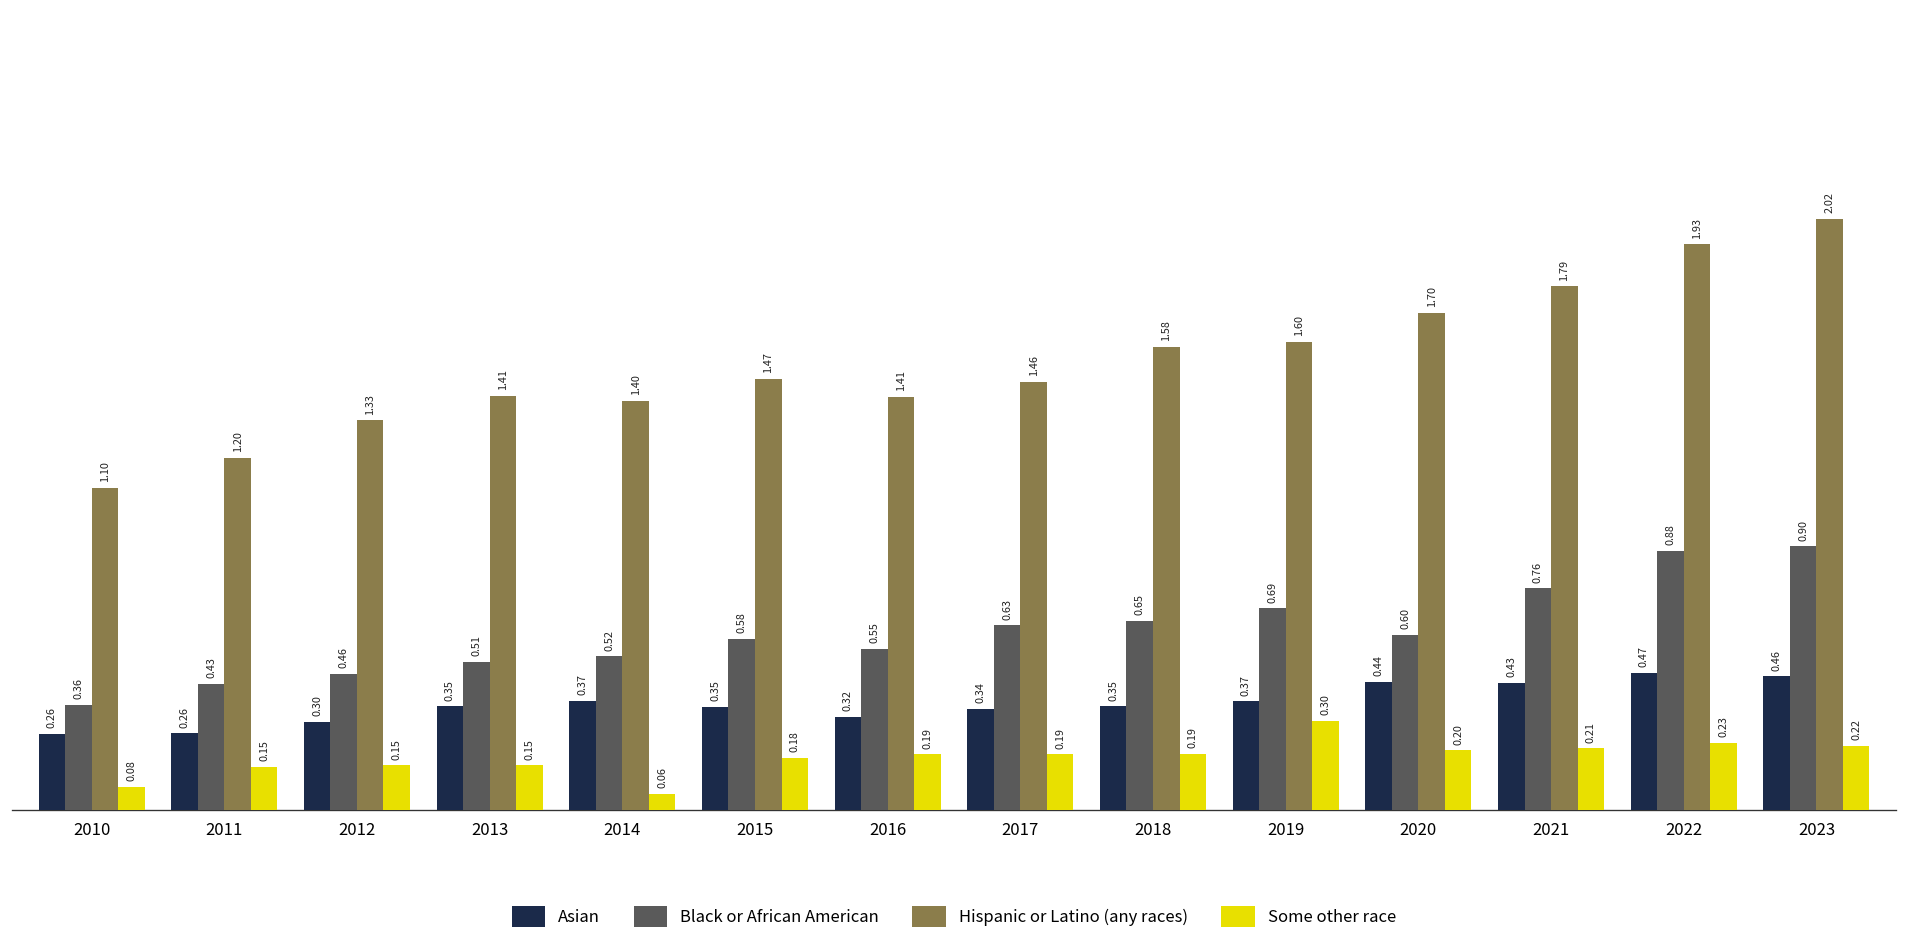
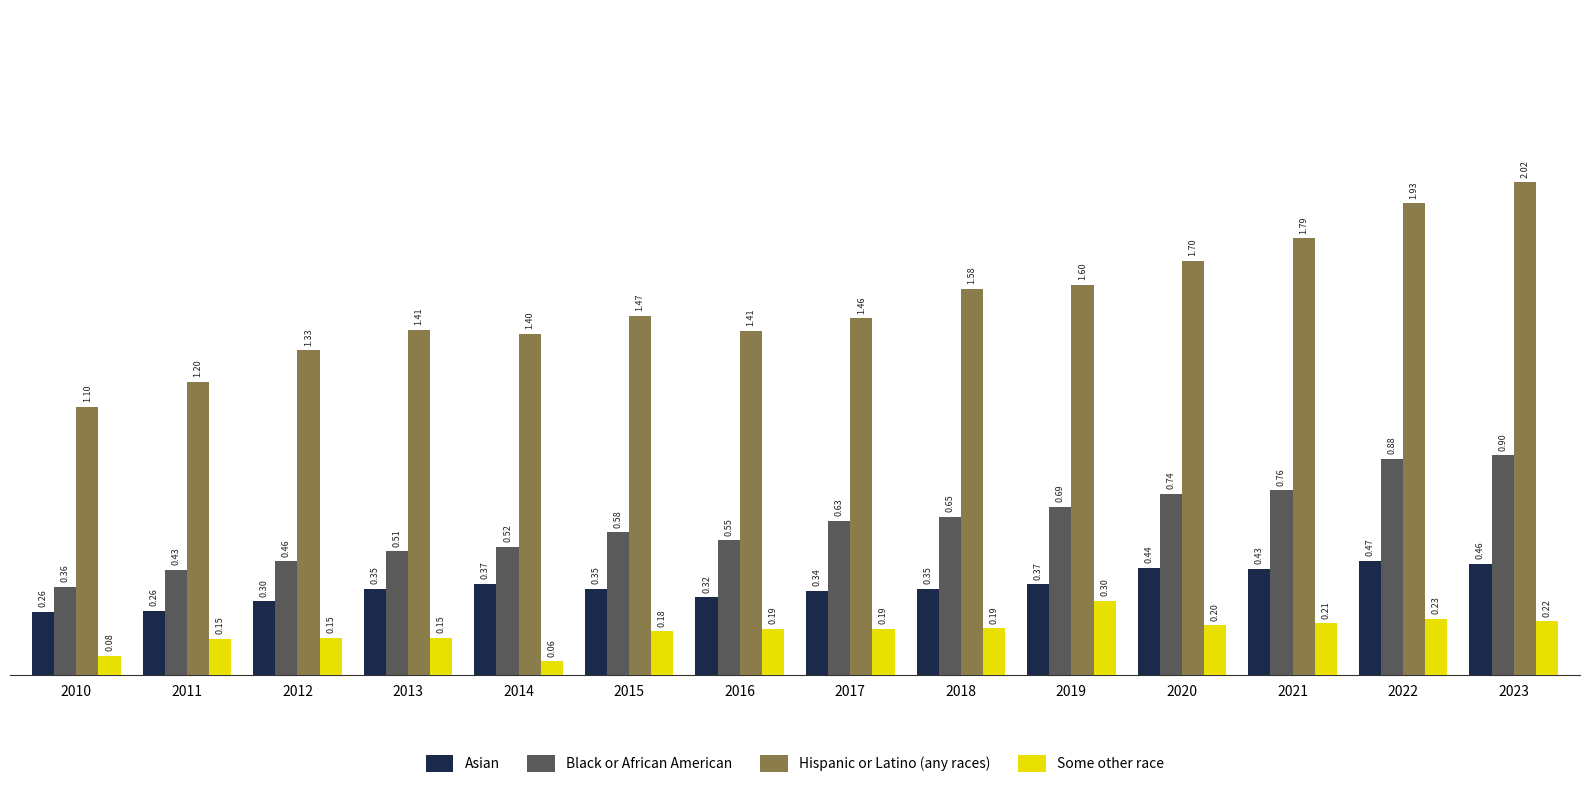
  {
    "Asian": {
      "2010": 0.26,
      "2011": 0.26,
      "2012": 0.30,
      "2013": 0.35,
      "2014": 0.37,
      "2015": 0.35,
      "2016": 0.32,
      "2017": 0.34,
      "2018": 0.35,
      "2019": 0.37,
      "2020": 0.44,
      "2021": 0.43,
      "2022": 0.47,
      "2023": 0.46
    },
    "Black or African American": {
      "2010": 0.36,
      "2011": 0.43,
      "2012": 0.46,
      "2013": 0.51,
      "2014": 0.52,
      "2015": 0.58,
      "2016": 0.55,
      "2017": 0.63,
      "2018": 0.65,
      "2019": 0.69,
-     "2020": 0.60,
+     "2020": 0.74,
      "2021": 0.76,
      "2022": 0.88,
      "2023": 0.90
    },
    "Hispanic or Latino (any races)": {
      "2010": 1.10,
      "2011": 1.20,
      "2012": 1.33,
      "2013": 1.41,
      "2014": 1.40,
      "2015": 1.47,
      "2016": 1.41,
      "2017": 1.46,
      "2018": 1.58,
      "2019": 1.60,
      "2020": 1.70,
      "2021": 1.79,
      "2022": 1.93,
      "2023": 2.02
    },
    "Some other race": {
      "2010": 0.08,
      "2011": 0.15,
      "2012": 0.15,
      "2013": 0.15,
      "2014": 0.06,
      "2015": 0.18,
      "2016": 0.19,
      "2017": 0.19,
      "2018": 0.19,
      "2019": 0.30,
      "2020": 0.20,
      "2021": 0.21,
      "2022": 0.23,
      "2023": 0.22
    }
  }
